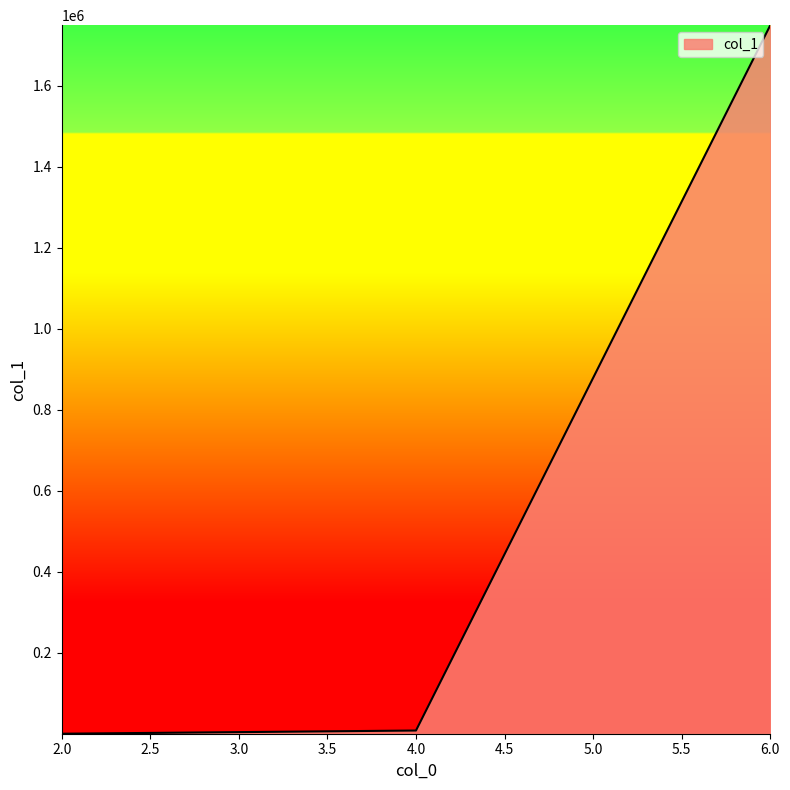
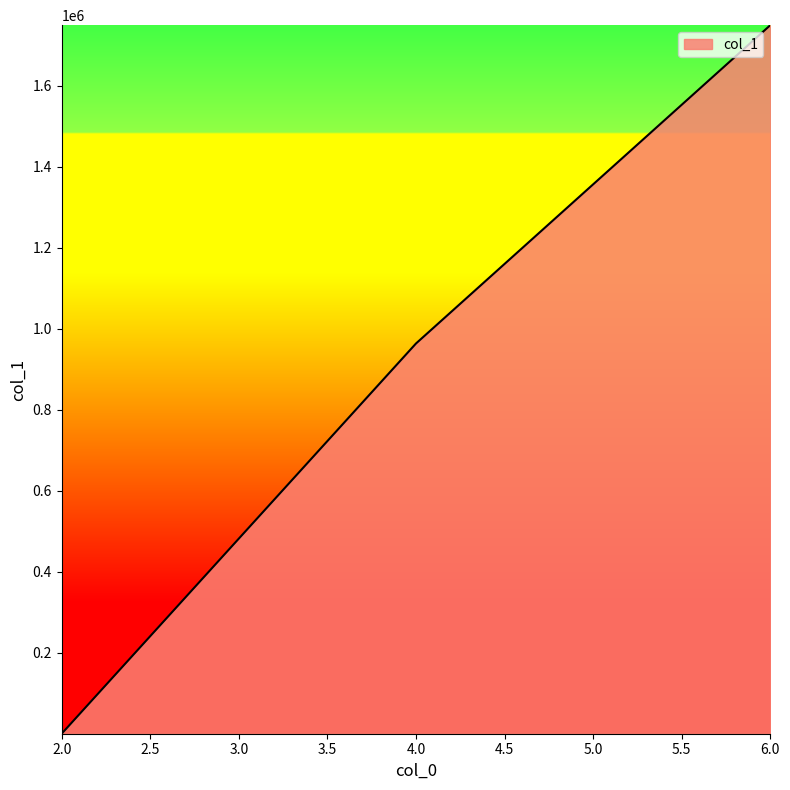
  {
    "2.0": 0,
-   "4.0": 10000,
+   "4.0": 960000,
    "6.0": 1750000
  }
